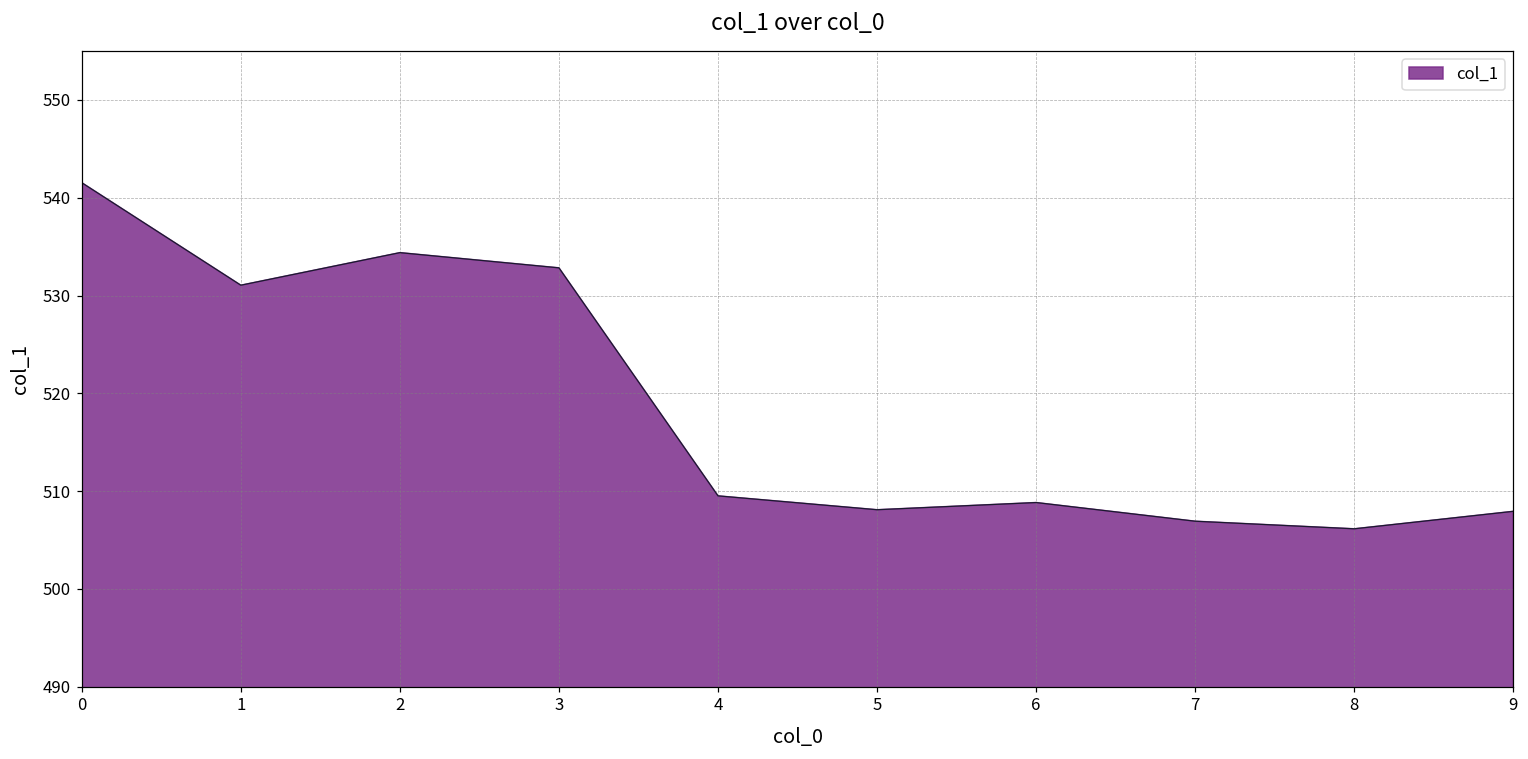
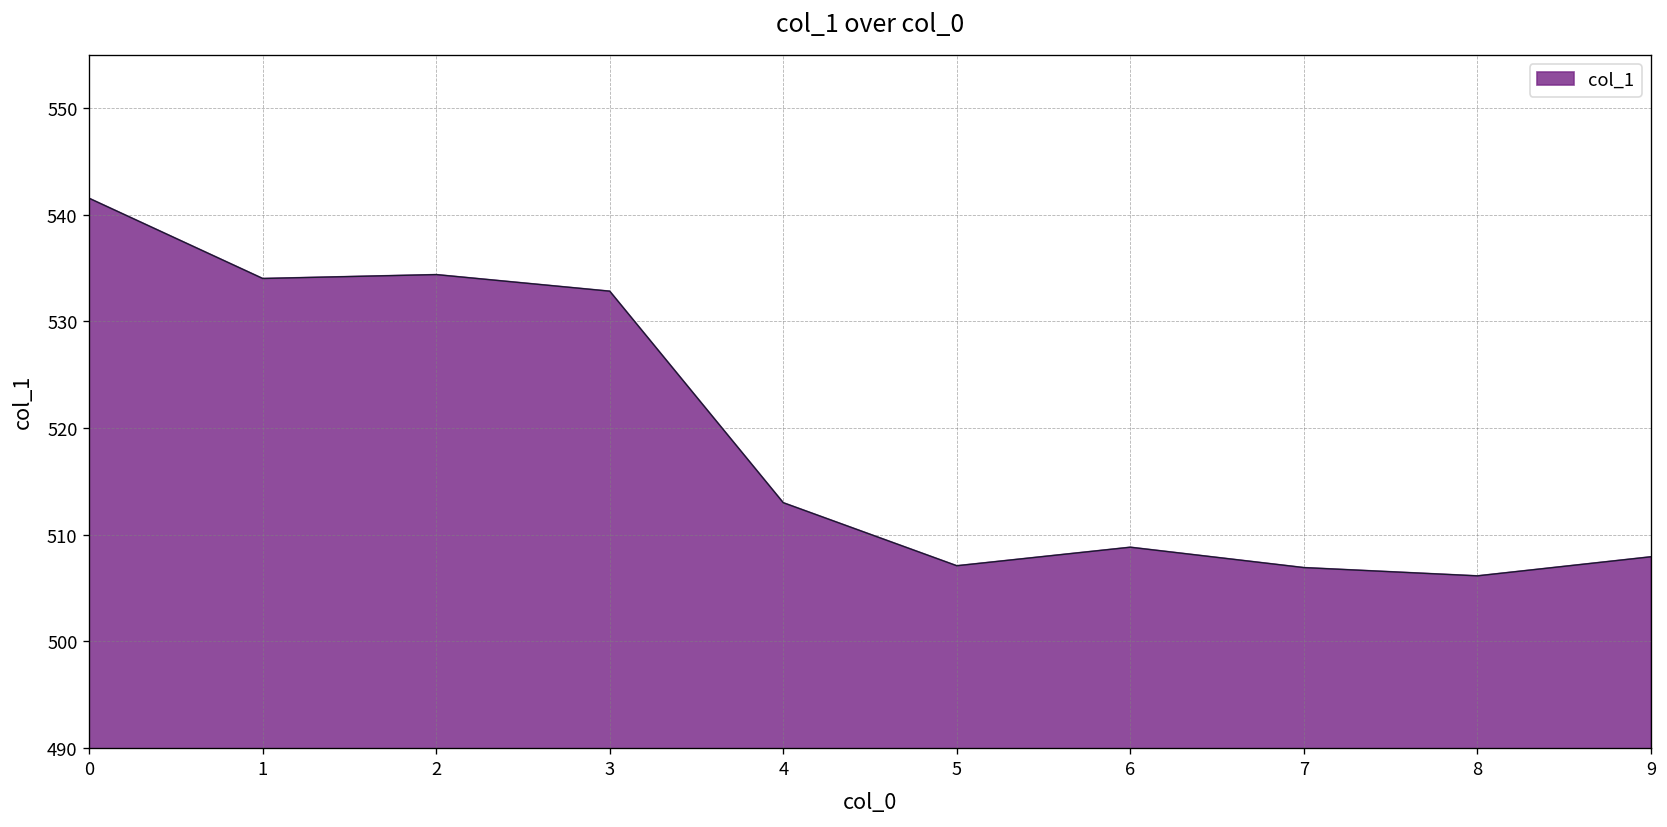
  {
    "0": 542,
-   "1": 531,
+   "1": 534,
    "2": 534,
    "3": 533,
-   "4": 510,
-   "5": 508,
+   "4": 513,
+   "5": 507,
    "6": 509,
    "7": 507,
    "8": 506,
    "9": 508
  }
